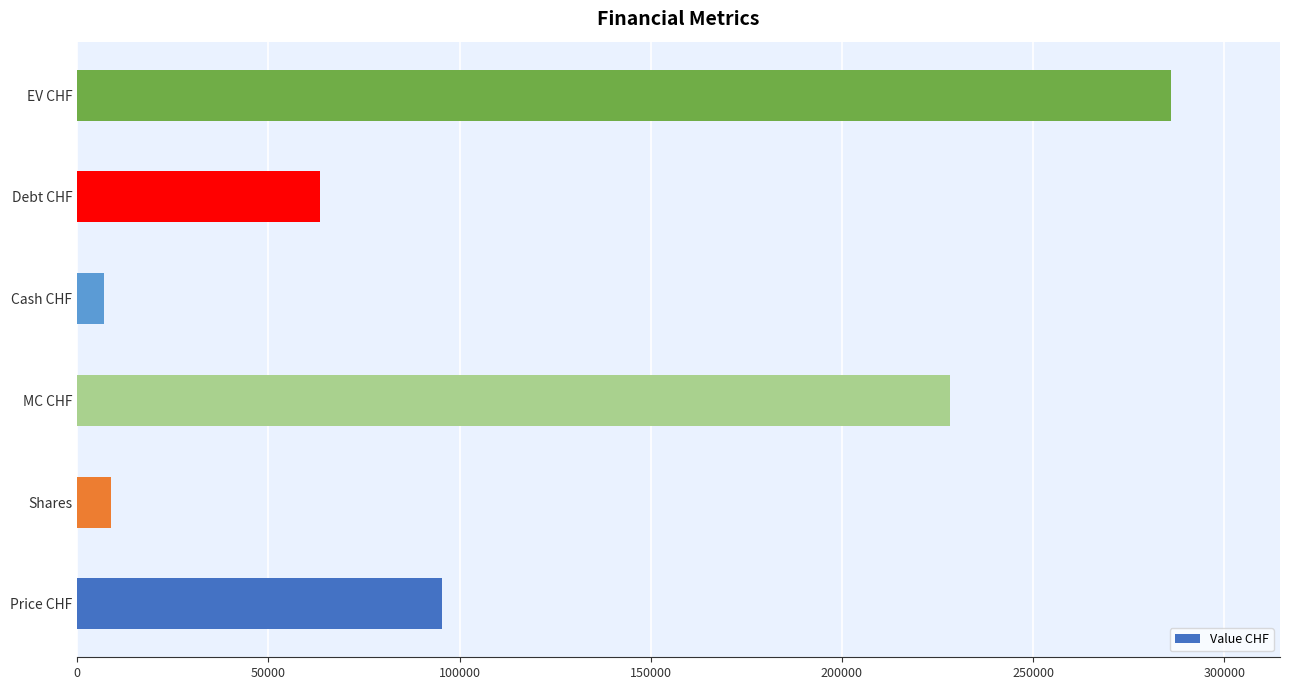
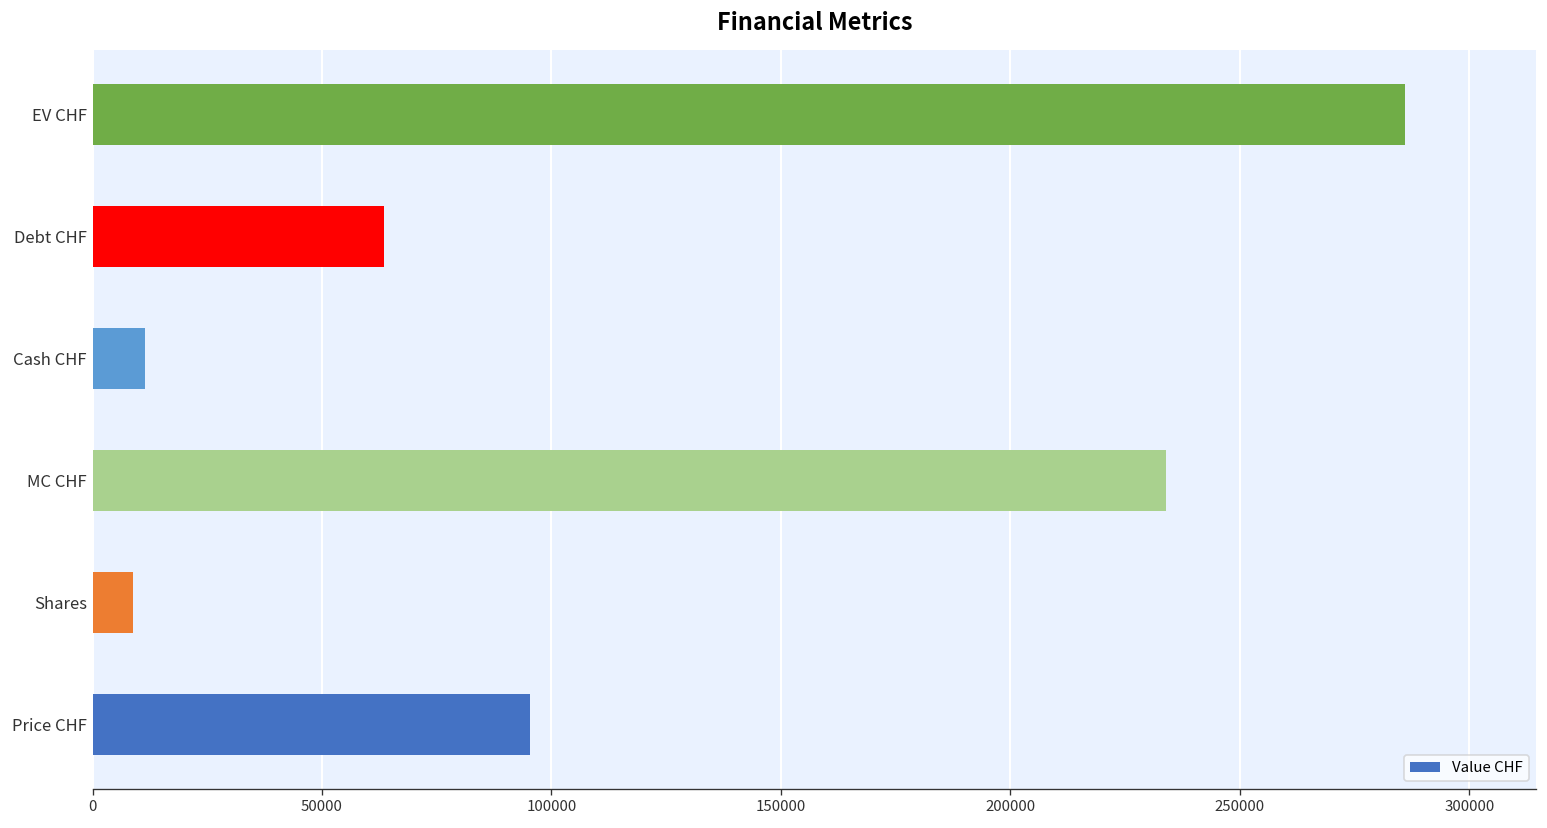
  {
    "EV CHF": 286000,
    "Debt CHF": 64000,
-   "Cash CHF": 7000,
-   "MC CHF": 228000,
+   "Cash CHF": 12000,
+   "MC CHF": 234000,
    "Shares": 9000,
    "Price CHF": 95000
  }
